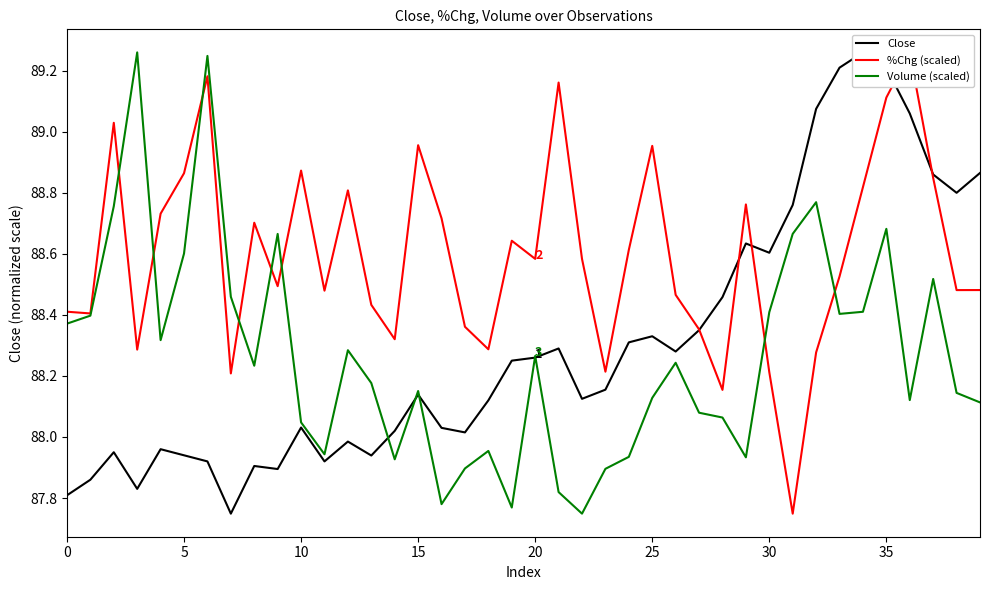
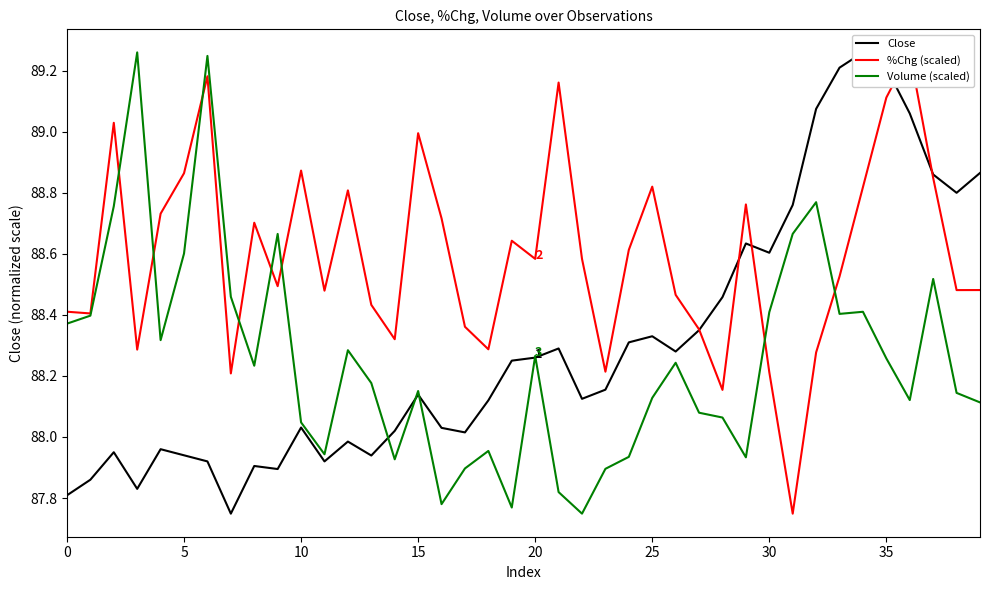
  {
    "Close": {
      "0": 87.81,
      "5": 87.94,
      "10": 88.03,
      "15": 88.14,
      "25": 88.33,
      "30": 88.60
    },
    "%Chg (scaled)": {
      "0": 88.41,
      "5": 88.86,
      "10": 88.87,
-     "15": 88.96,
-     "25": 88.95,
+     "15": 89.00,
+     "25": 88.82,
      "30": 88.21,
      "35": 89.11
    },
    "Volume (scaled)": {
      "0": 88.37,
      "5": 88.60,
      "10": 88.05,
      "15": 88.15,
      "25": 88.13,
      "30": 88.41,
-     "35": 88.68
+     "35": 88.26
    }
  }
